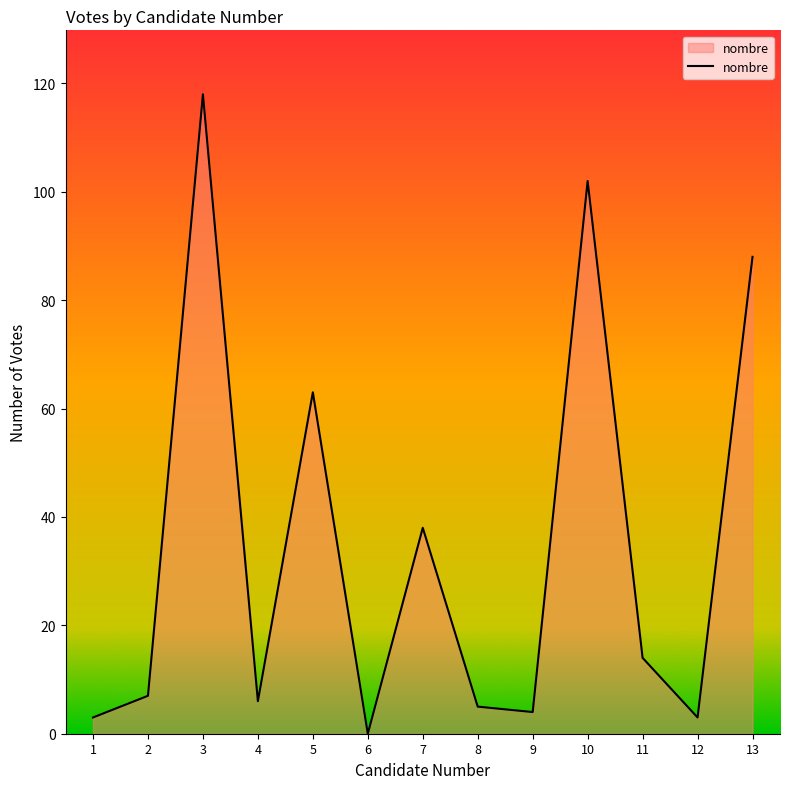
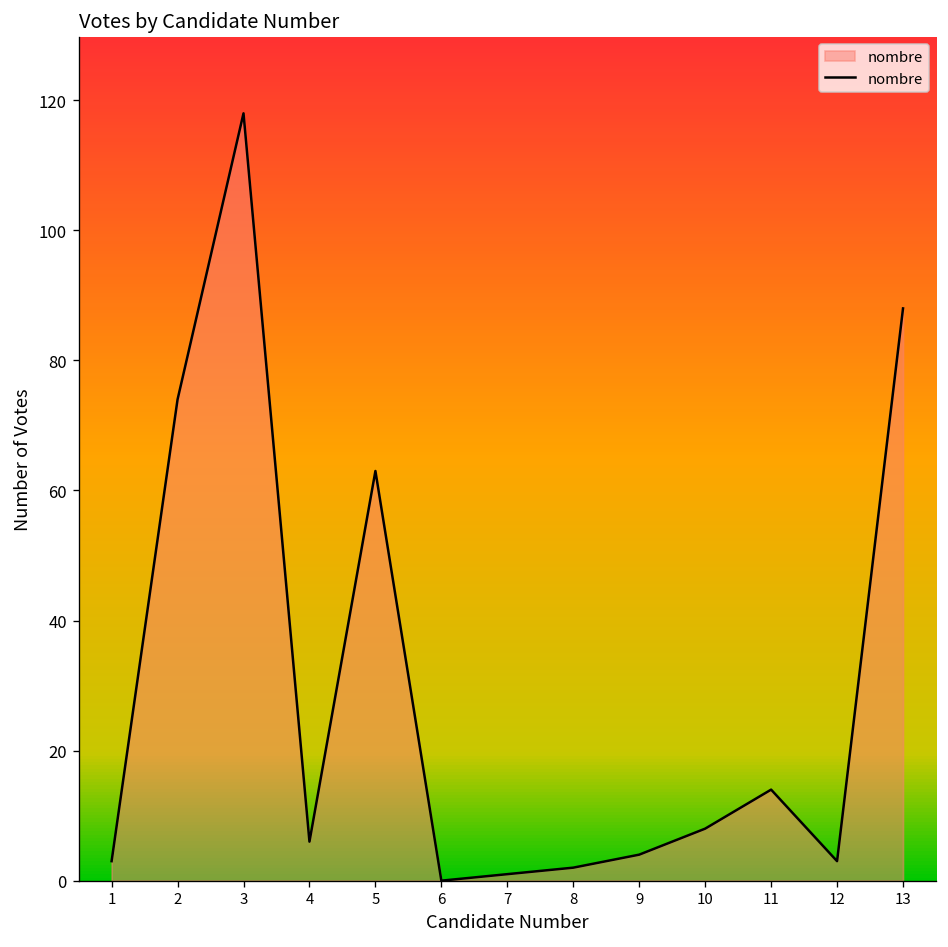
  {
    "1": 3,
-   "2": 7,
+   "2": 74,
    "3": 118,
    "4": 6,
    "5": 63,
    "6": 0,
-   "7": 38,
-   "8": 5,
+   "7": 1,
+   "8": 2,
    "9": 4,
-   "10": 102,
+   "10": 8,
    "11": 14,
    "12": 3,
    "13": 88
  }
